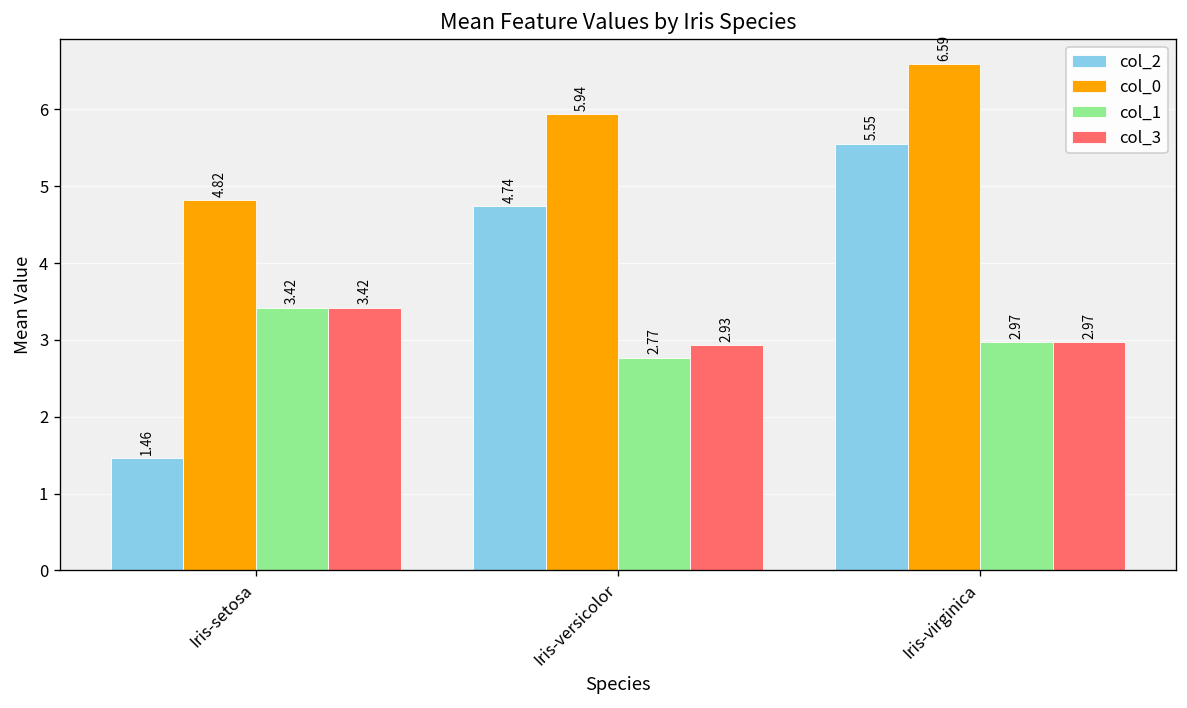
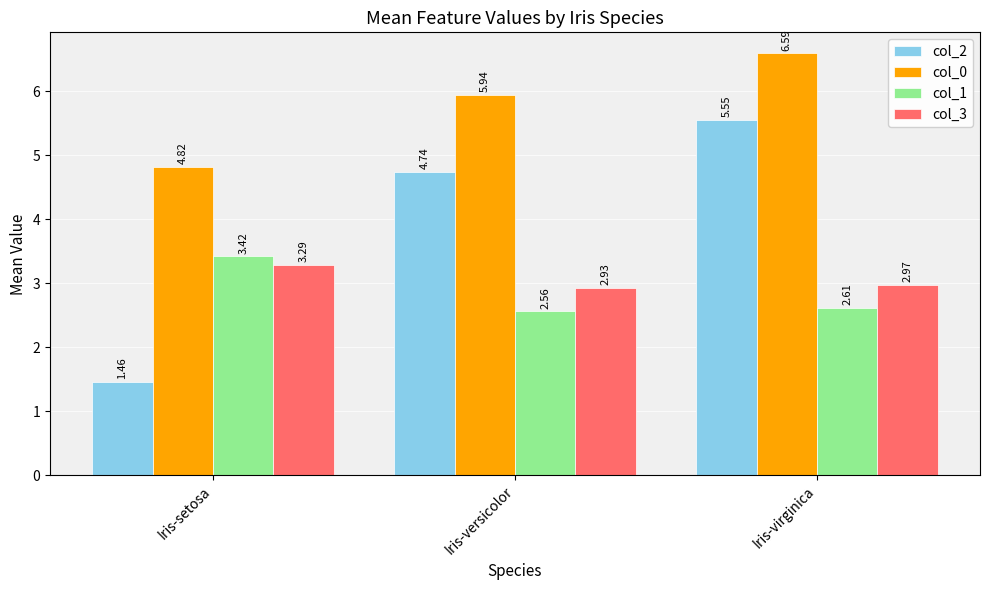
  {
    "col_2": {
      "Iris-setosa": 1.46,
      "Iris-versicolor": 4.74,
      "Iris-virginica": 5.55
    },
    "col_0": {
      "Iris-setosa": 4.82,
      "Iris-versicolor": 5.94,
      "Iris-virginica": 6.59
    },
    "col_1": {
      "Iris-setosa": 3.42,
-     "Iris-versicolor": 2.77,
-     "Iris-virginica": 2.97
+     "Iris-versicolor": 2.56,
+     "Iris-virginica": 2.61
    },
    "col_3": {
-     "Iris-setosa": 3.42,
+     "Iris-setosa": 3.29,
      "Iris-versicolor": 2.93,
      "Iris-virginica": 2.97
    }
  }
